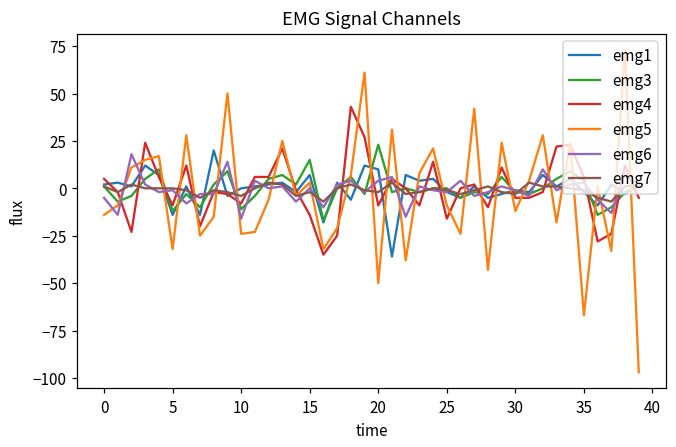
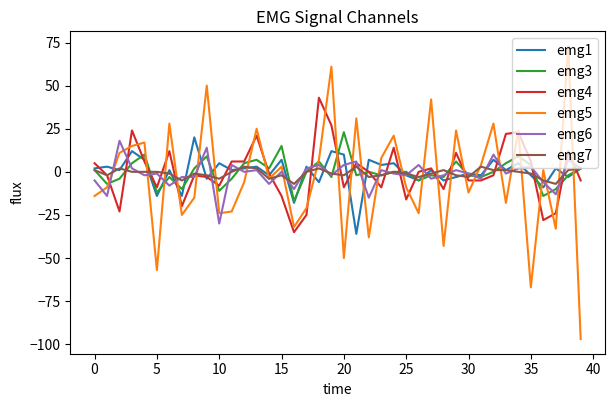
  {
    "emg1": {
      "5": -14,
-     "10": 0,
+     "10": 5,
      "15": 7,
      "20": 10
    },
    "emg3": {
      "5": -12,
      "10": -11,
      "15": 15,
      "20": 23
    },
    "emg4": {
      "0": 5,
      "5": -9,
      "10": -8,
      "15": -14,
      "20": -9,
      "25": -16,
      "30": -5
    },
    "emg5": {
      "0": -14,
-     "5": -32,
+     "5": -57,
      "10": -24,
      "15": 3,
      "20": -50,
      "25": -9,
      "30": -12,
      "35": -67
    },
    "emg6": {
      "0": -5,
-     "10": -16,
+     "10": -30,
      "15": 0,
      "20": 4
    },
    "emg7": {
      "10": -4,
      "15": -2,
      "20": -2
    }
  }
